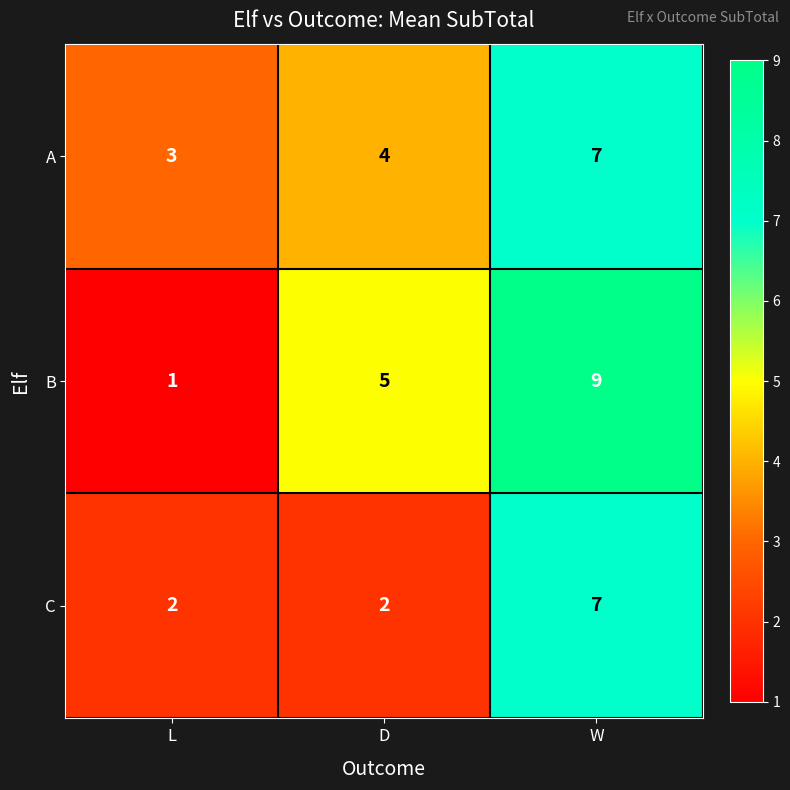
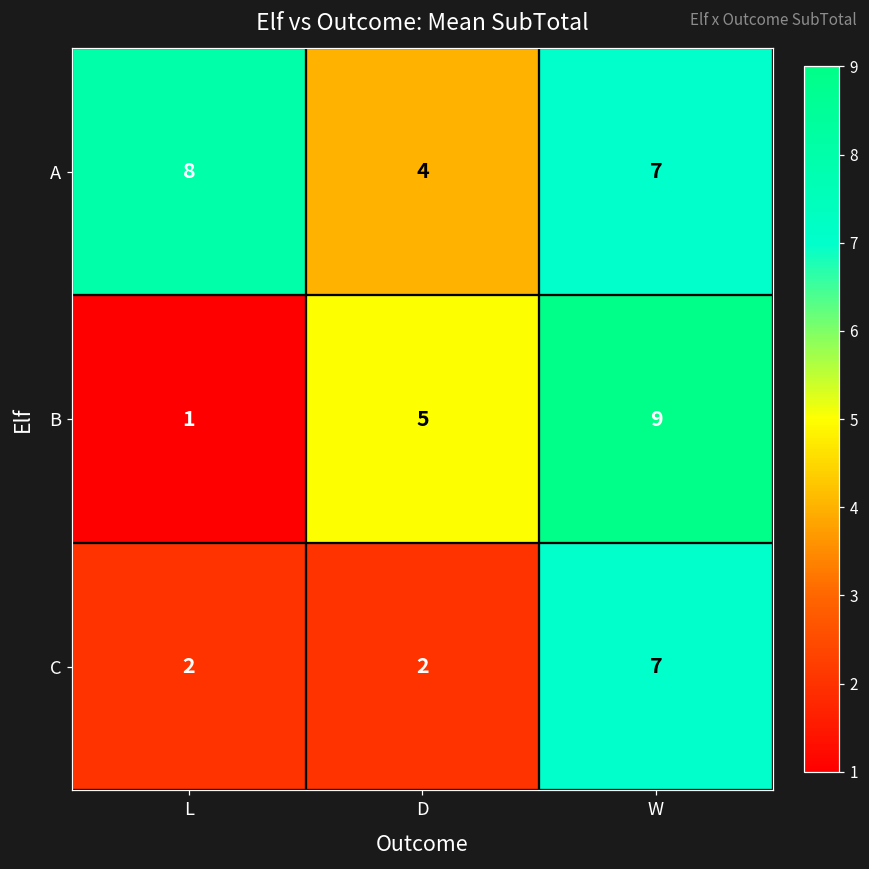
  {
    "A": {
-     "L": 3,
+     "L": 8,
      "D": 4,
      "W": 7
    },
    "B": {
      "L": 1,
      "D": 5,
      "W": 9
    },
    "C": {
      "L": 2,
      "D": 2,
      "W": 7
    }
  }
